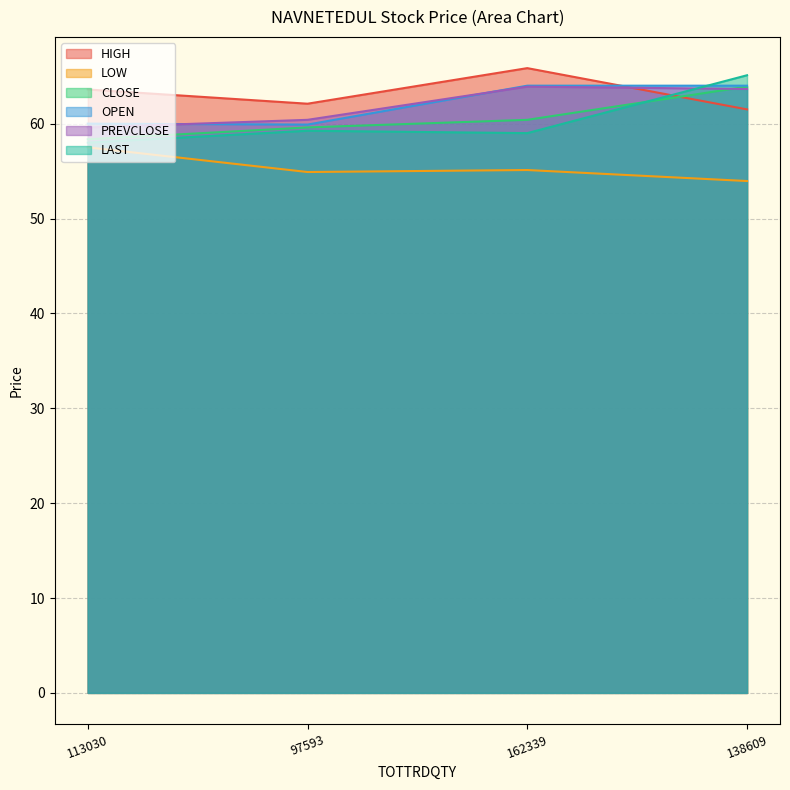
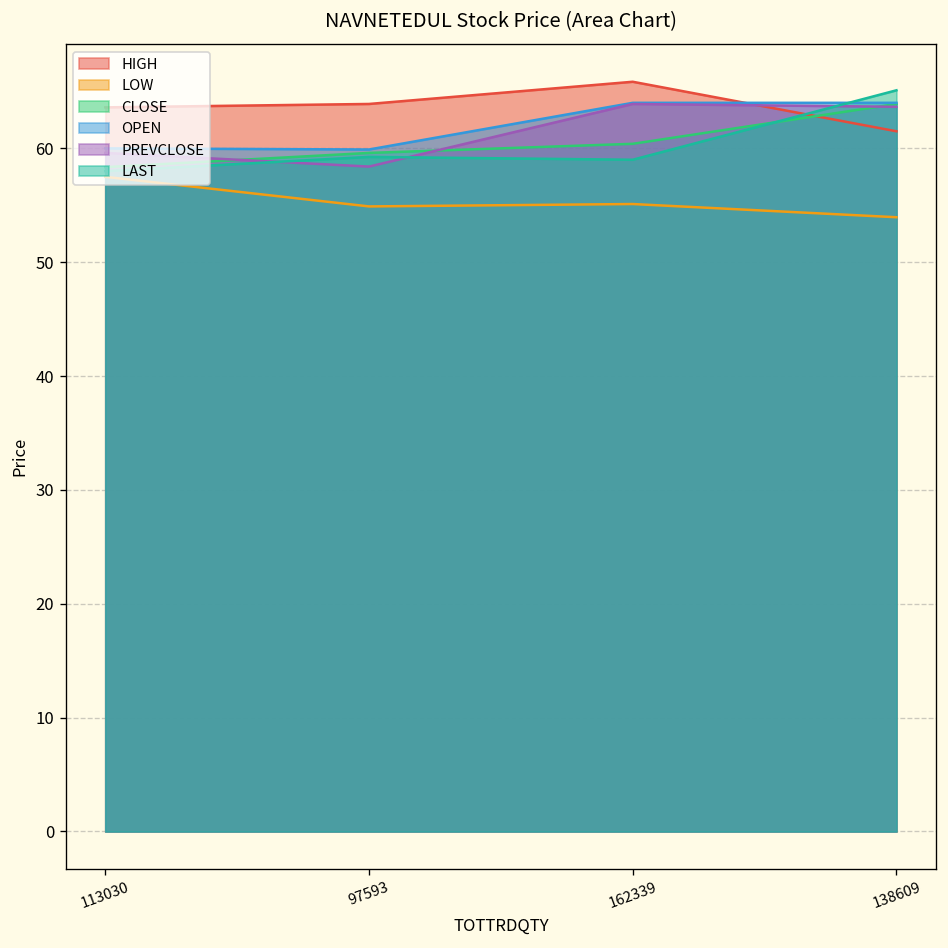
  {
    "HIGH": {
-     "97593": 62,
+     "97593": 64,
      "162339": 66,
      "138609": 62
    },
    "LOW": {
      "97593": 55,
      "162339": 55,
      "138609": 54
    },
    "PREVCLOSE": {
-     "97593": 60
+     "97593": 58
    }
  }
